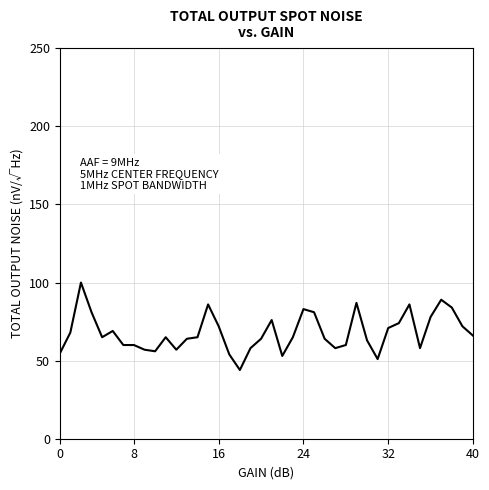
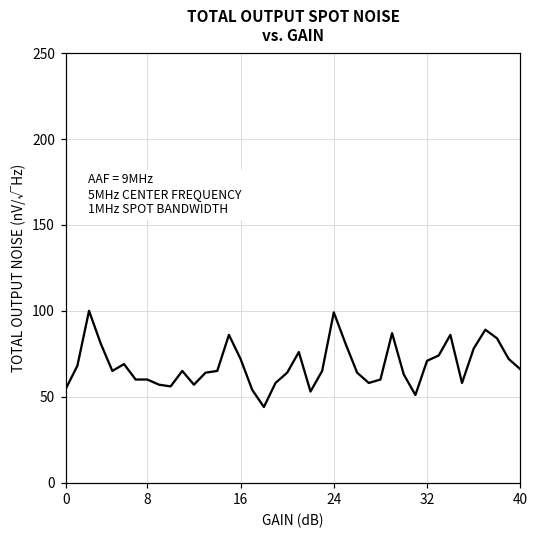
  {
    "0": 55,
    "8": 60,
    "16": 72,
-   "24": 83,
+   "24": 99,
    "32": 71,
    "40": 66
  }
